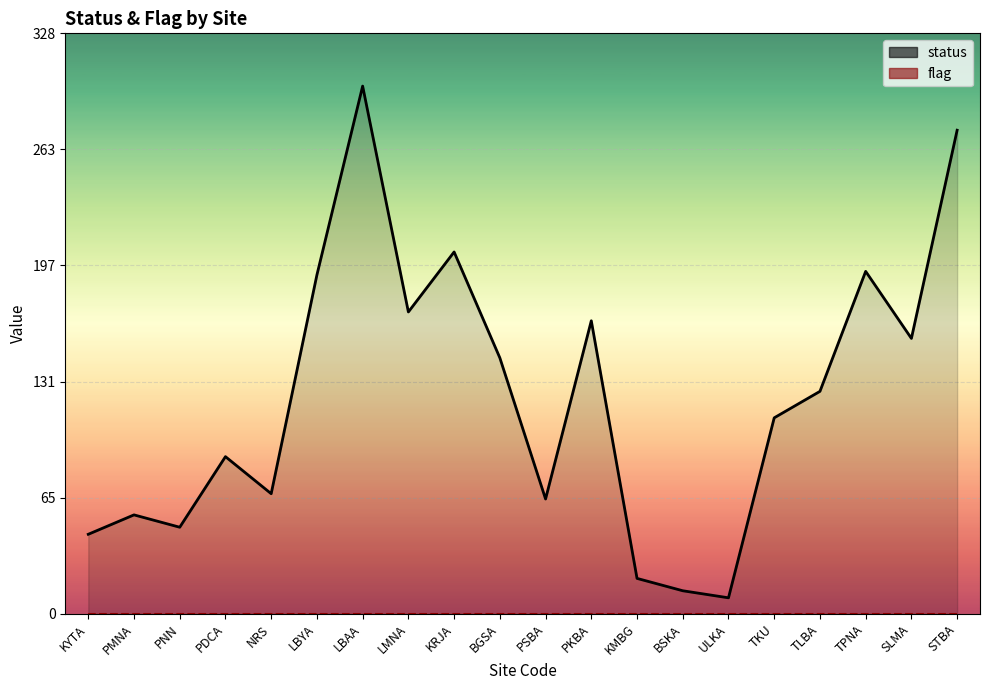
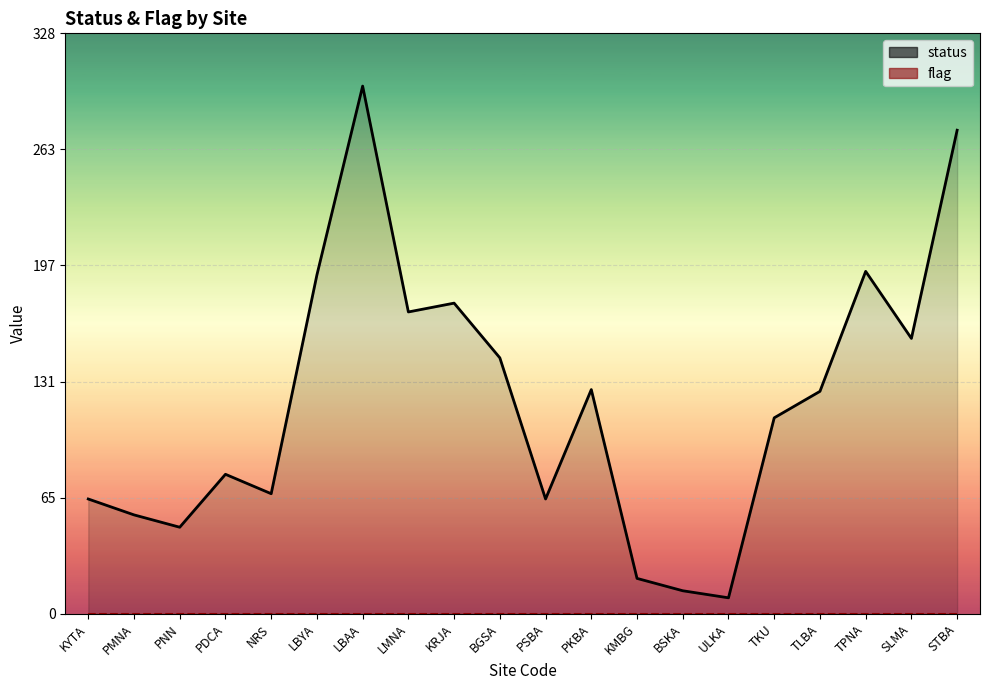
  {
    "status": {
-     "KYTA": 45,
+     "KYTA": 65,
      "PMNA": 56,
      "PNN": 49,
-     "PDCA": 89,
+     "PDCA": 79,
      "NRS": 68,
      "LBYA": 192,
      "LBAA": 299,
      "LMNA": 171,
-     "KRJA": 205,
+     "KRJA": 176,
      "BGSA": 145,
      "PSBA": 65,
-     "PKBA": 166,
+     "PKBA": 127,
      "KMBG": 20,
      "BSKA": 13,
      "ULKA": 9,
      "TKU": 111,
      "TLBA": 126,
      "TPNA": 194,
      "SLMA": 156,
      "STBA": 274
    }
  }
